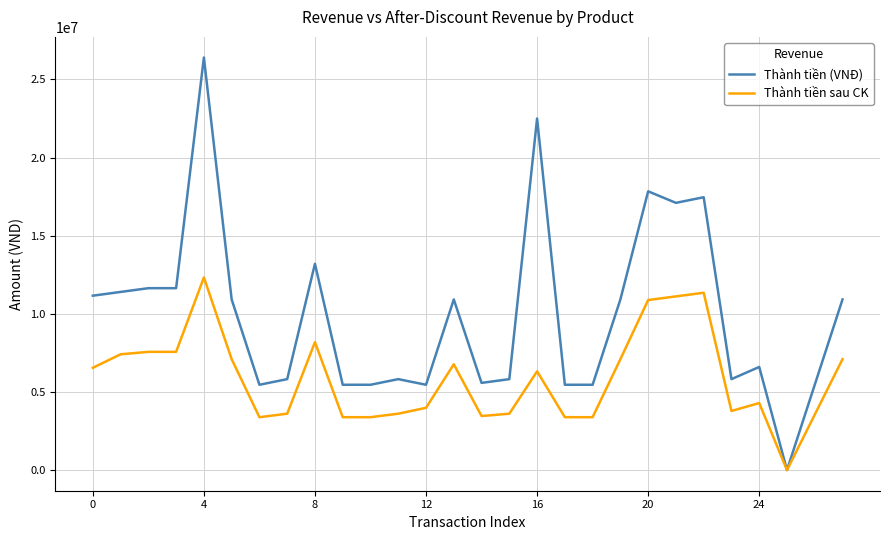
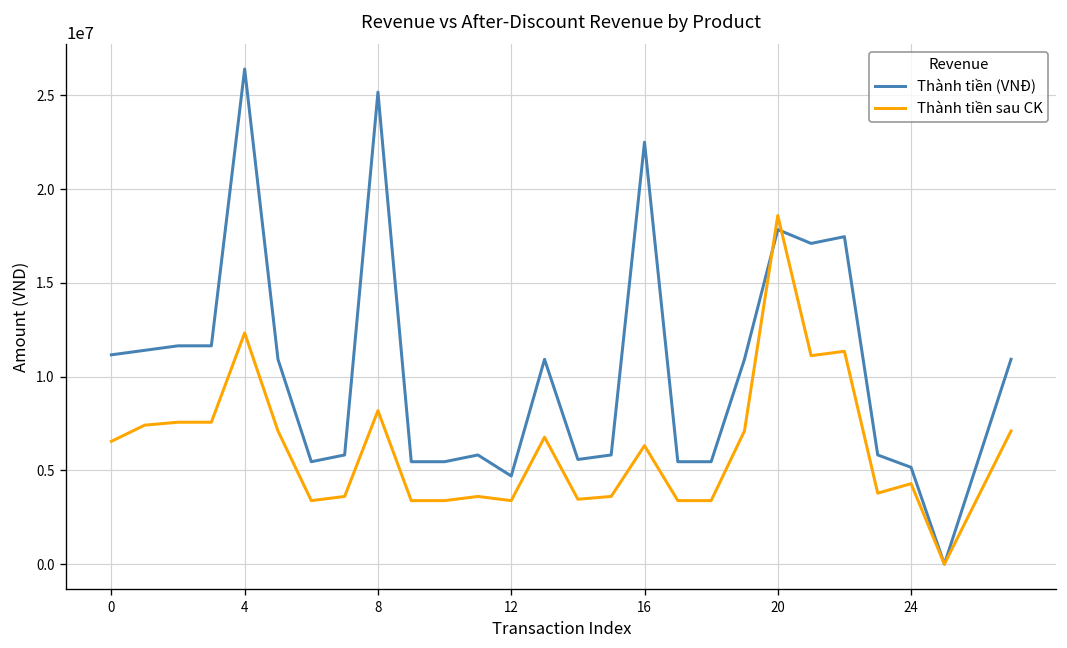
  {
    "Thành tiền (VNĐ)": {
      "0": 11200000,
      "4": 26400000,
-     "8": 13200000,
-     "12": 5500000,
+     "8": 25200000,
+     "12": 4700000,
      "16": 22500000,
      "20": 17800000,
-     "24": 6600000
+     "24": 5200000
    },
    "Thành tiền sau CK": {
      "0": 6500000,
      "4": 12300000,
      "8": 8200000,
-     "12": 4000000,
+     "12": 3400000,
      "16": 6300000,
-     "20": 10900000,
+     "20": 18600000,
      "24": 4300000
    }
  }
